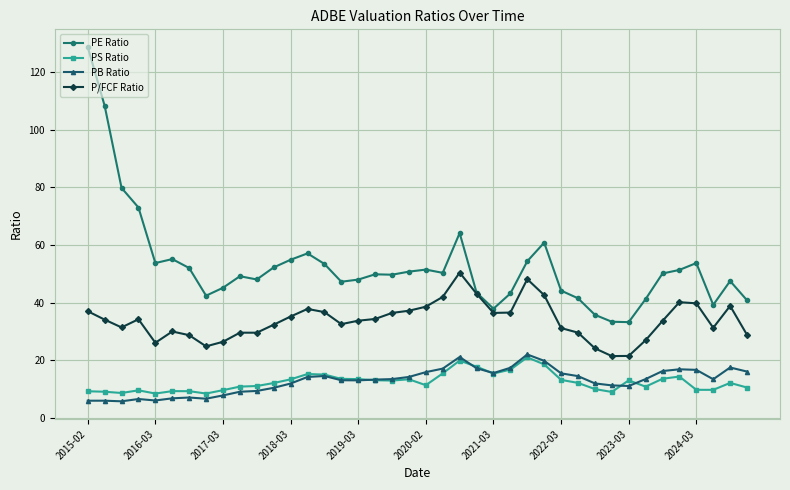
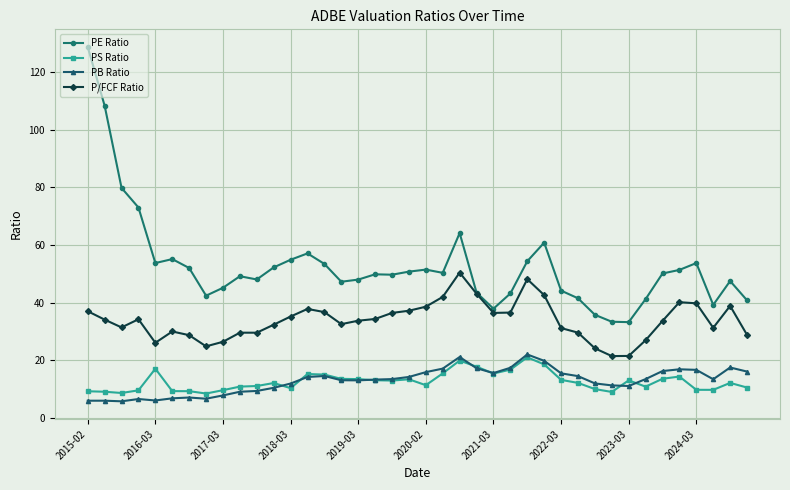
  {
    "PS Ratio": {
      "2015-02": 9,
-     "2016-03": 8,
+     "2016-03": 17,
      "2017-03": 10,
-     "2018-03": 13,
+     "2018-03": 10,
      "2020-02": 11,
      "2022-03": 13,
      "2023-03": 13,
      "2024-03": 10
    }
  }
